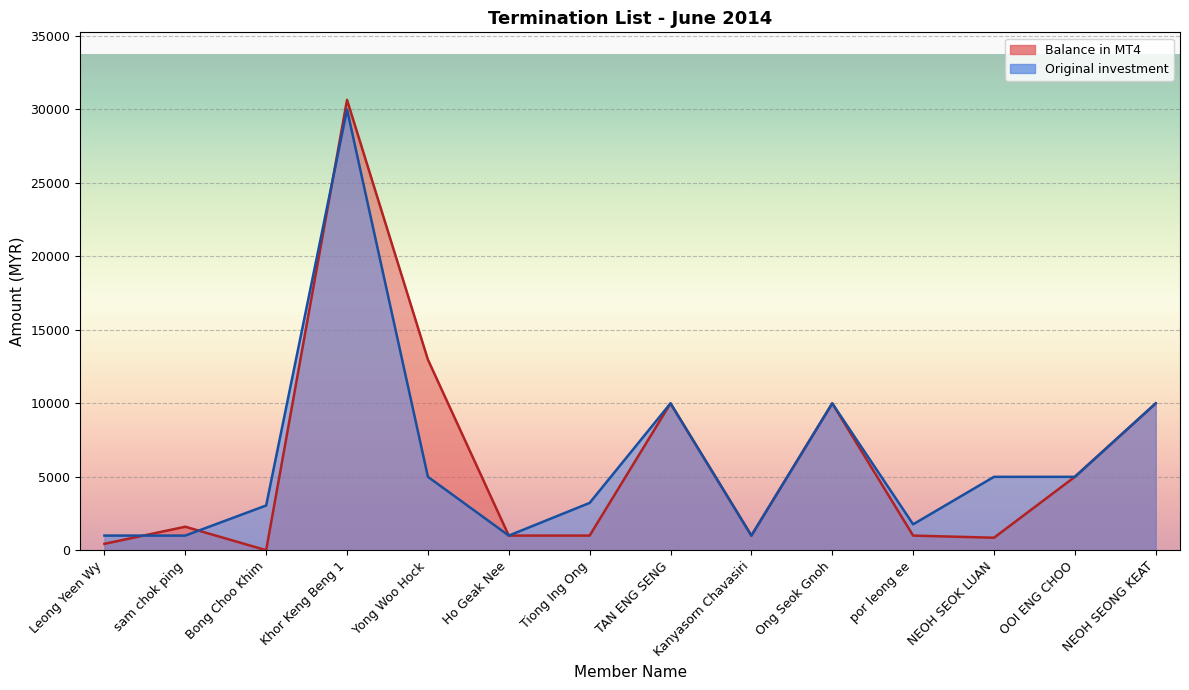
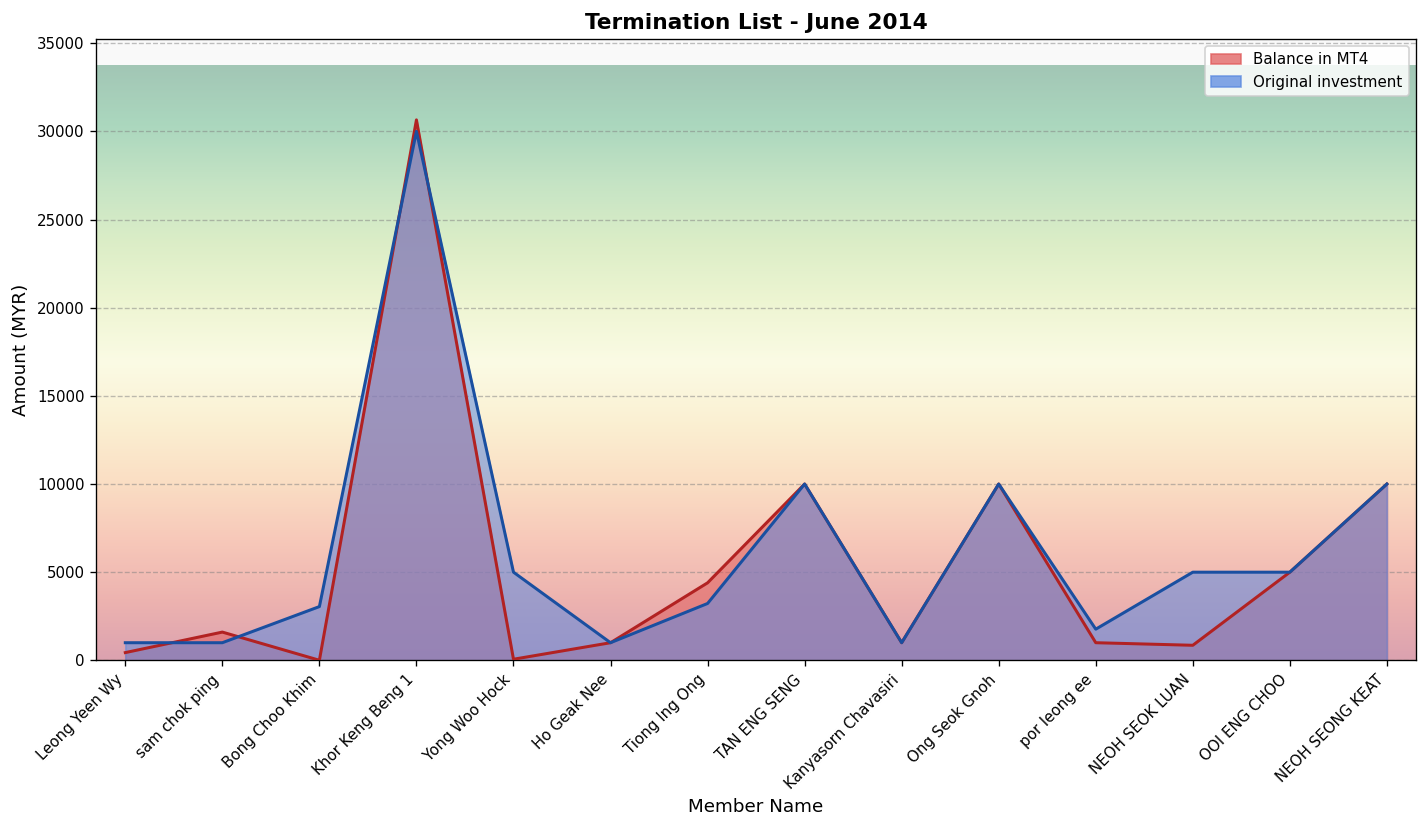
  {
    "Balance in MT4": {
      "Leong Yeen Wy": 400,
      "sam chok ping": 1600,
      "Bong Choo Khim": 0,
      "Khor Keng Beng 1": 30700,
-     "Yong Woo Hock": 13000,
-     "Tiong Ing Ong": 1000,
+     "Yong Woo Hock": 100,
+     "Tiong Ing Ong": 4400,
      "por leong ee": 1000,
      "NEOH SEOK LUAN": 900
    },
    "Original investment": {
      "Leong Yeen Wy": 1000,
      "sam chok ping": 1000,
      "Bong Choo Khim": 3000,
      "Khor Keng Beng 1": 30000,
      "Yong Woo Hock": 5000,
      "Tiong Ing Ong": 3200,
      "por leong ee": 1800,
      "NEOH SEOK LUAN": 5000
    }
  }
